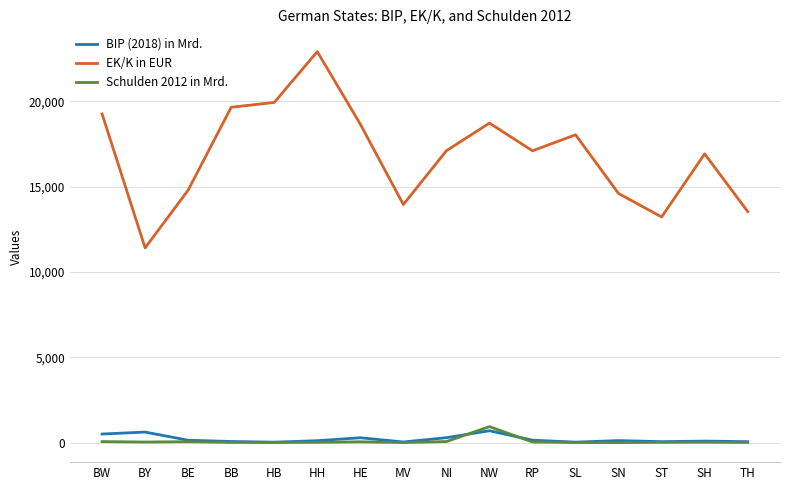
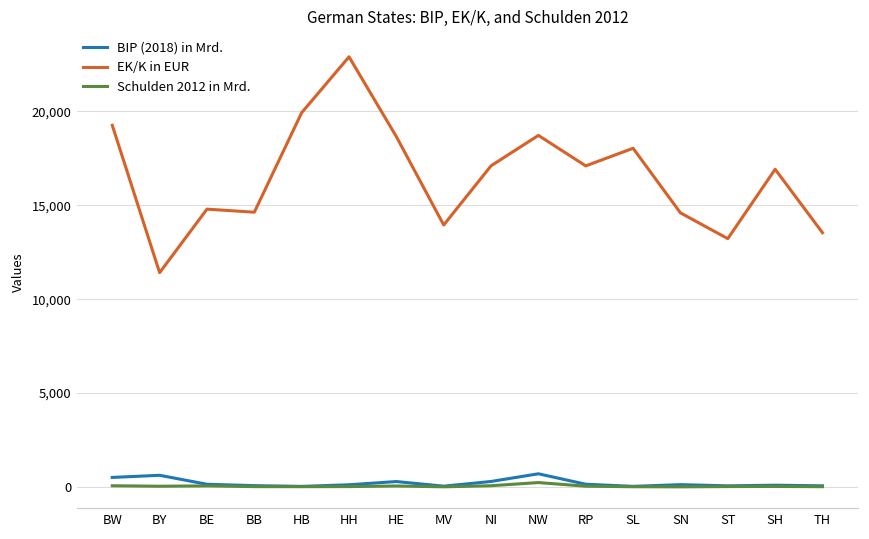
  {
    "BIP (2018) in Mrd.": {
      "BW": "500",
      "BY": "600",
      "HE": "300",
      "NI": "300",
      "NW": "700"
    },
    "EK/K in EUR": {
      "BW": "19,300",
      "BY": "11,400",
      "BE": "14,800",
-     "BB": "19,700",
+     "BB": "14,600",
      "HB": "19,900",
      "HH": "22,900",
      "HE": "18,700",
      "MV": "14,000",
      "NI": "17,100",
      "NW": "18,700",
      "RP": "17,100",
      "SL": "18,000",
      "SN": "14,600",
      "ST": "13,200",
      "SH": "16,900",
      "TH": "13,500"
    },
    "Schulden 2012 in Mrd.": {
      "BW": "100",
      "BY": "0",
      "HE": "100",
      "NI": "100",
-     "NW": "900"
+     "NW": "200"
    }
  }
